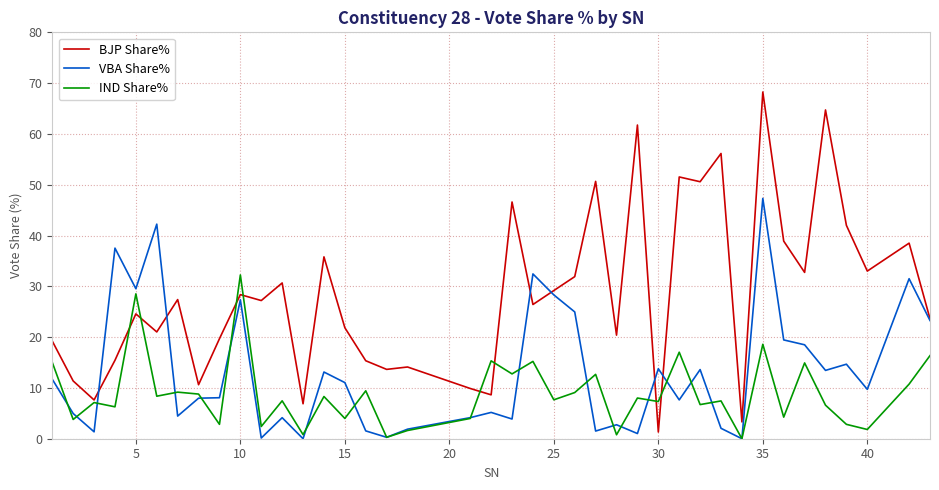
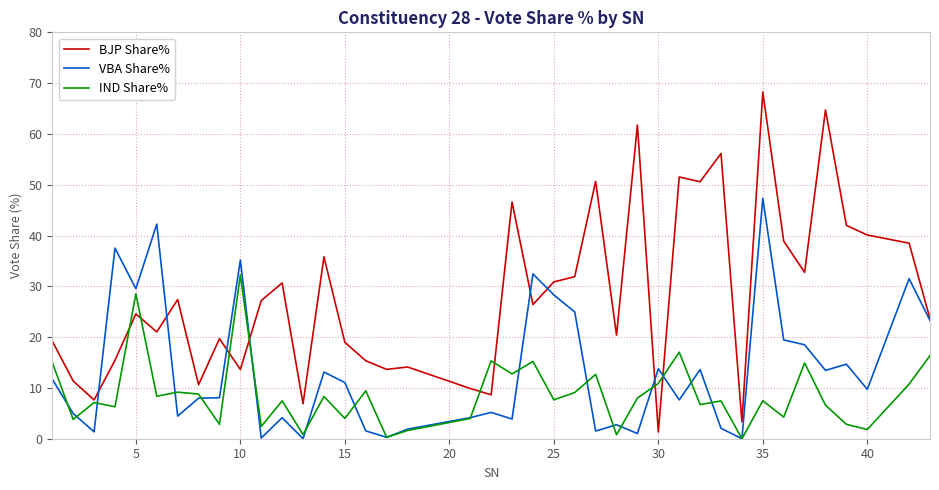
  {
    "BJP Share%": {
      "5": 25,
-     "10": 28,
-     "15": 22,
-     "25": 29,
+     "10": 14,
+     "15": 19,
+     "25": 31,
      "30": 1,
      "35": 68,
-     "40": 33
+     "40": 40
    },
    "VBA Share%": {
      "5": 30,
-     "10": 27,
+     "10": 35,
      "15": 11,
      "25": 28,
      "30": 14,
      "35": 47,
      "40": 10
    },
    "IND Share%": {
      "5": 29,
      "10": 32,
      "15": 4,
      "25": 8,
-     "30": 7,
-     "35": 19,
+     "30": 11,
+     "35": 7,
      "40": 2
    }
  }
